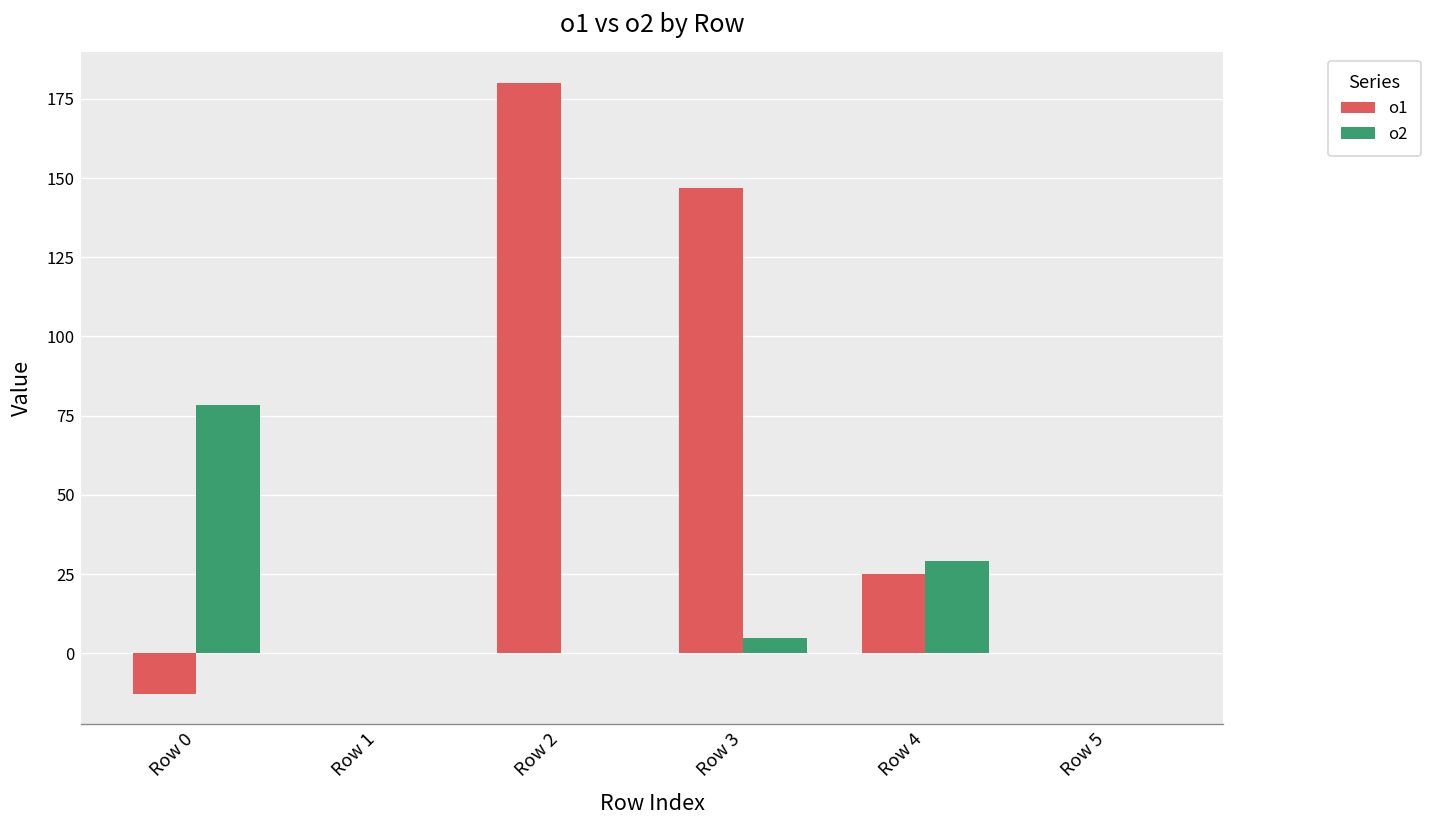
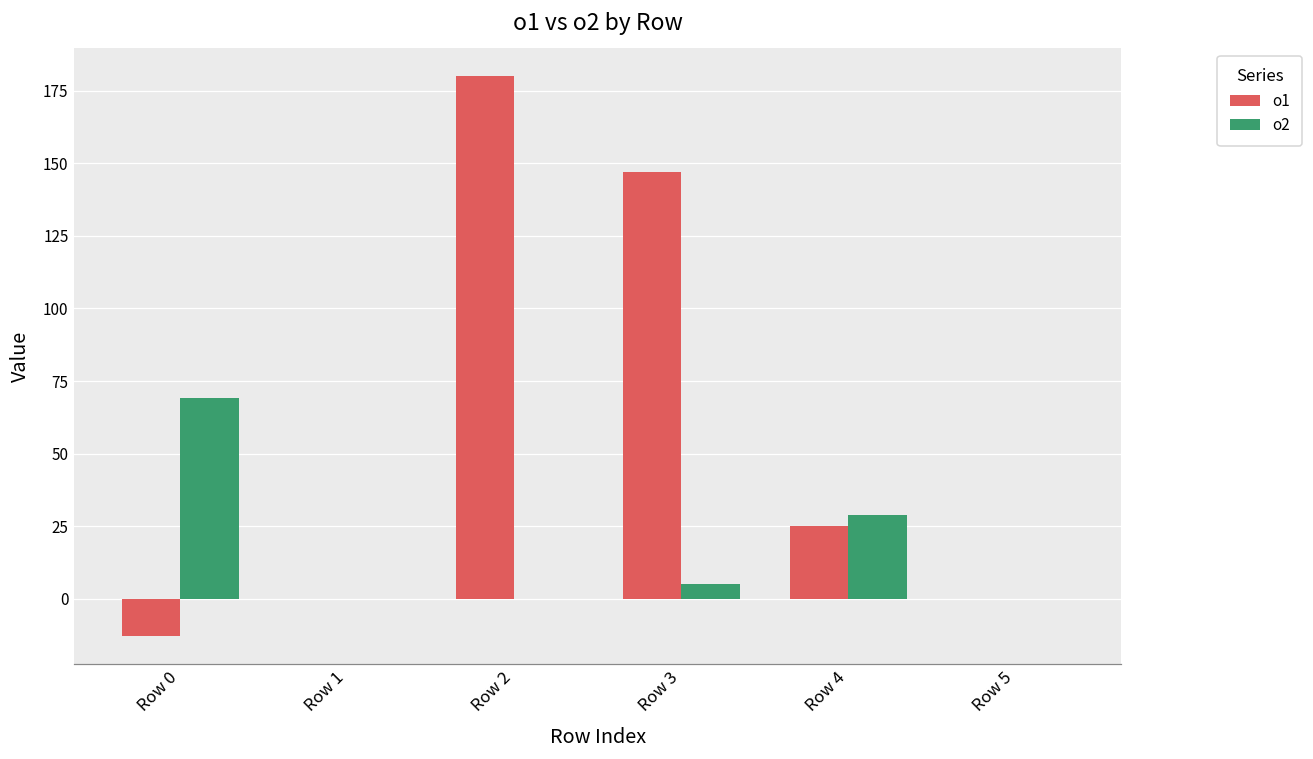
  {
    "o1": {
      "Row 0": -13,
      "Row 1": 0,
      "Row 2": 180,
      "Row 3": 147,
      "Row 4": 25,
      "Row 5": 0
    },
    "o2": {
-     "Row 0": 78,
+     "Row 0": 69,
      "Row 1": 0,
      "Row 2": 0,
      "Row 3": 5,
      "Row 4": 29,
      "Row 5": 0
    }
  }
